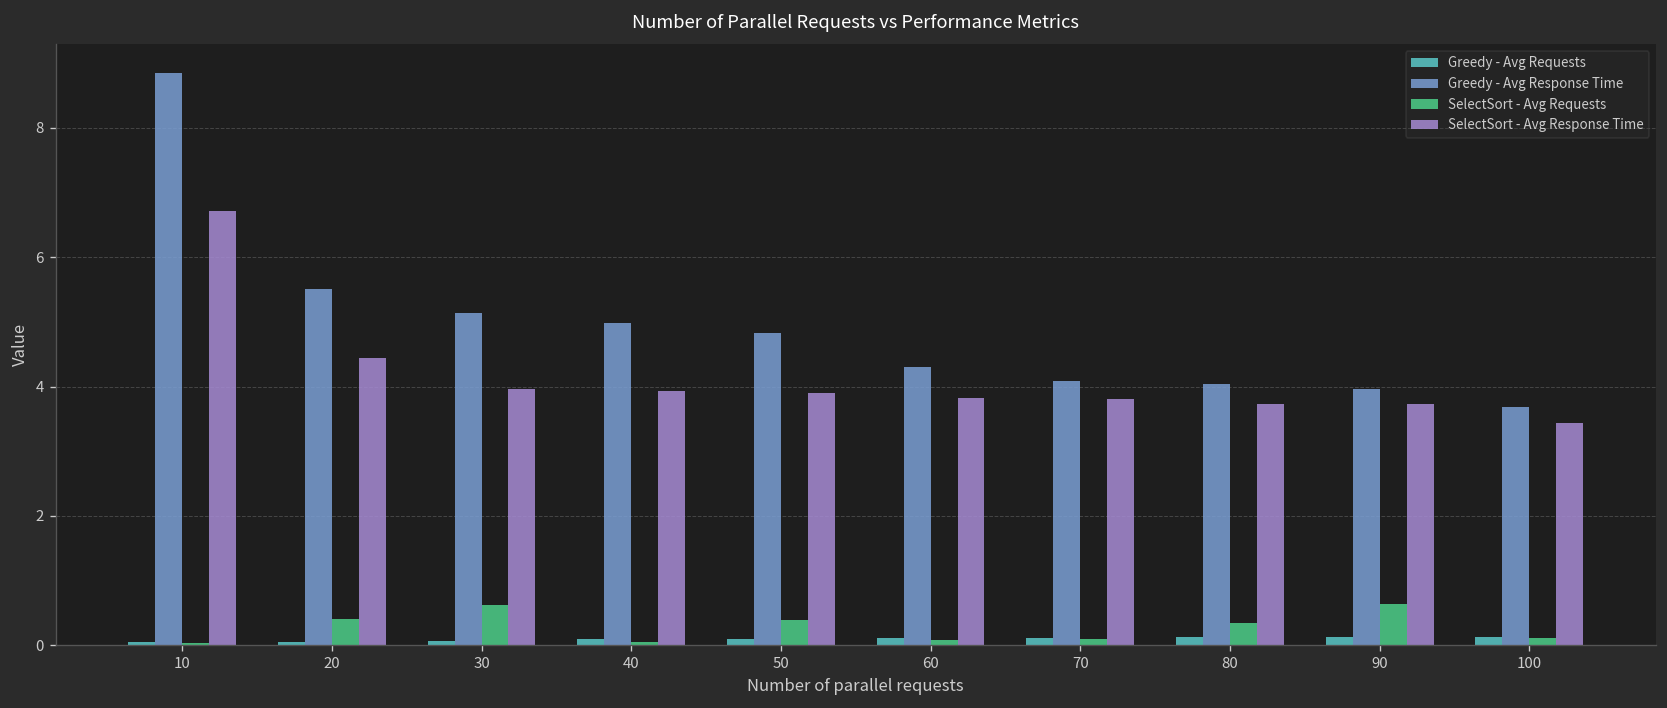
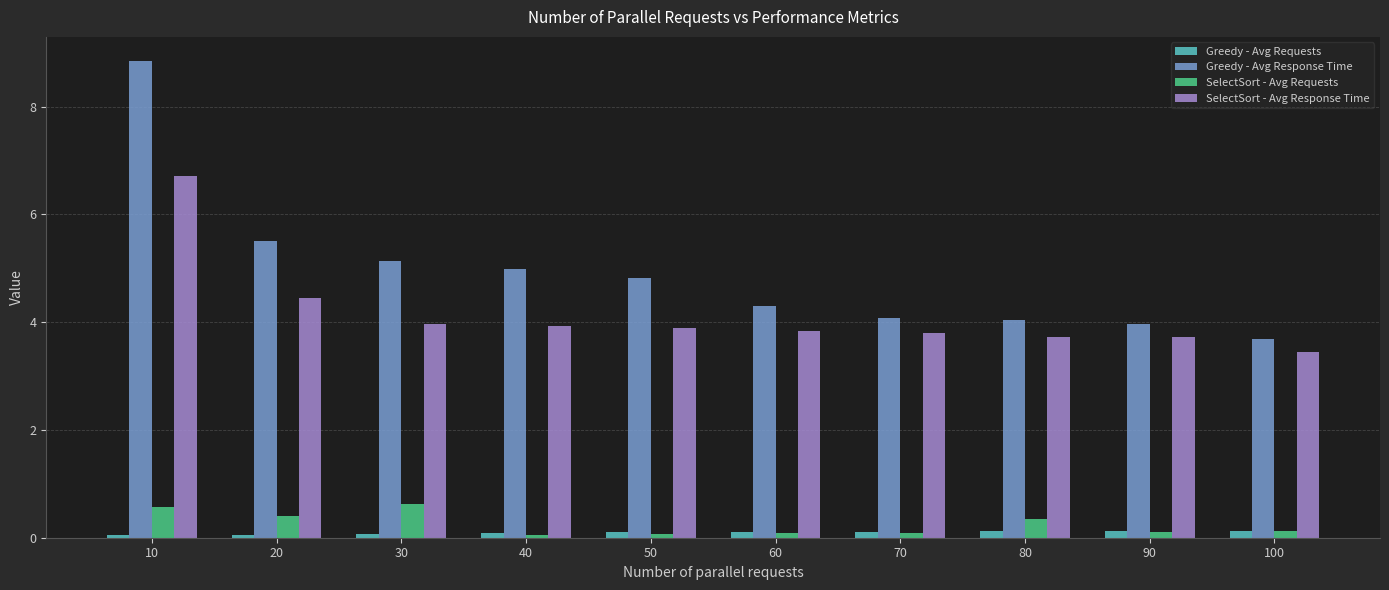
  {
    "SelectSort - Avg Requests": {
-     "10": 0.0,
+     "10": 0.6,
      "20": 0.4,
      "30": 0.6,
      "40": 0.1,
-     "50": 0.4,
+     "50": 0.1,
      "60": 0.1,
      "70": 0.1,
      "80": 0.3,
-     "90": 0.6,
+     "90": 0.1,
      "100": 0.1
    }
  }
